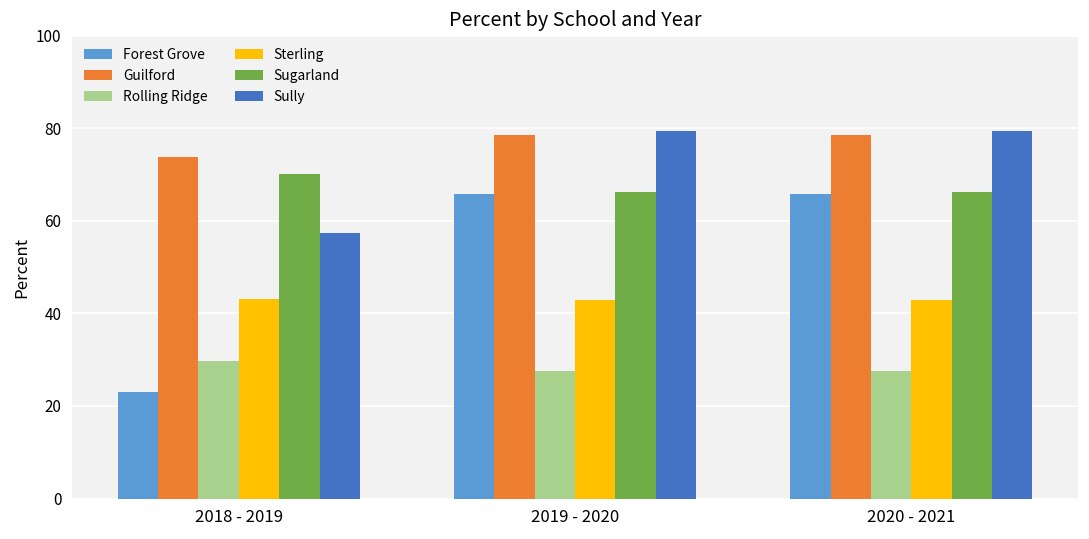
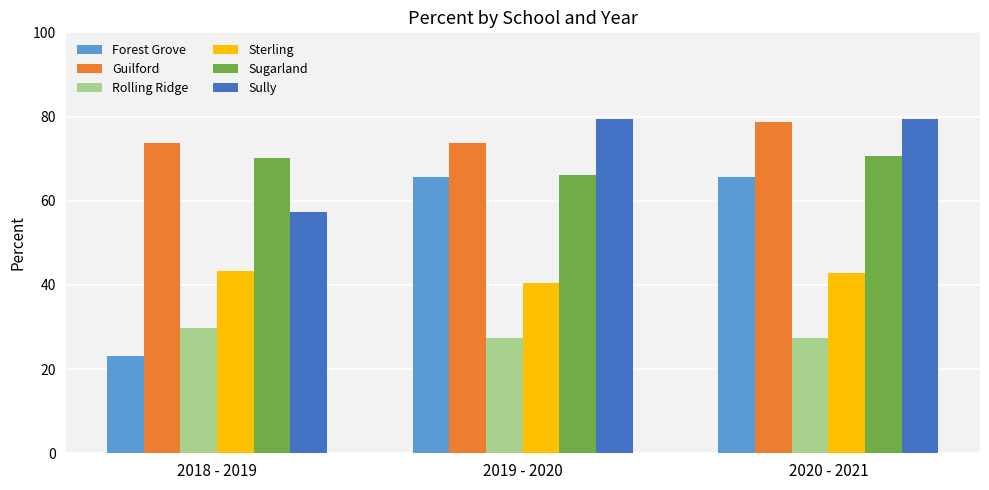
  {
    "Guilford": {
      "2018 - 2019": 74,
-     "2019 - 2020": 79,
+     "2019 - 2020": 74,
      "2020 - 2021": 79
    },
    "Rolling Ridge": {
      "2018 - 2019": 30,
      "2019 - 2020": 28,
      "2020 - 2021": 28
    },
    "Sterling": {
      "2018 - 2019": 43,
-     "2019 - 2020": 43,
+     "2019 - 2020": 40,
      "2020 - 2021": 43
    },
    "Sugarland": {
      "2018 - 2019": 70,
      "2019 - 2020": 66,
-     "2020 - 2021": 66
+     "2020 - 2021": 71
    }
  }
